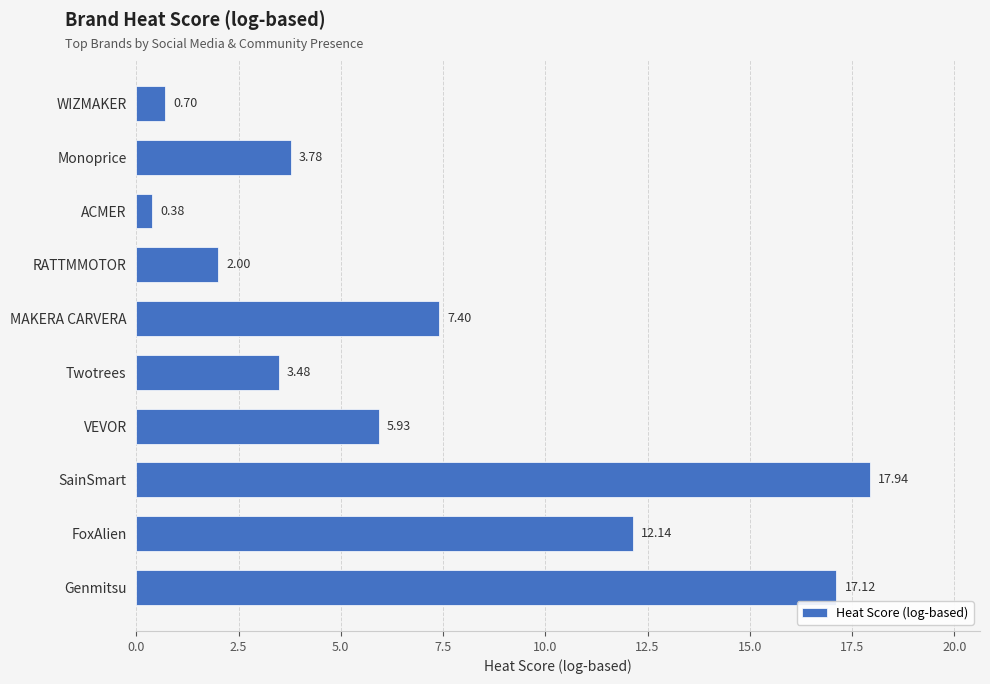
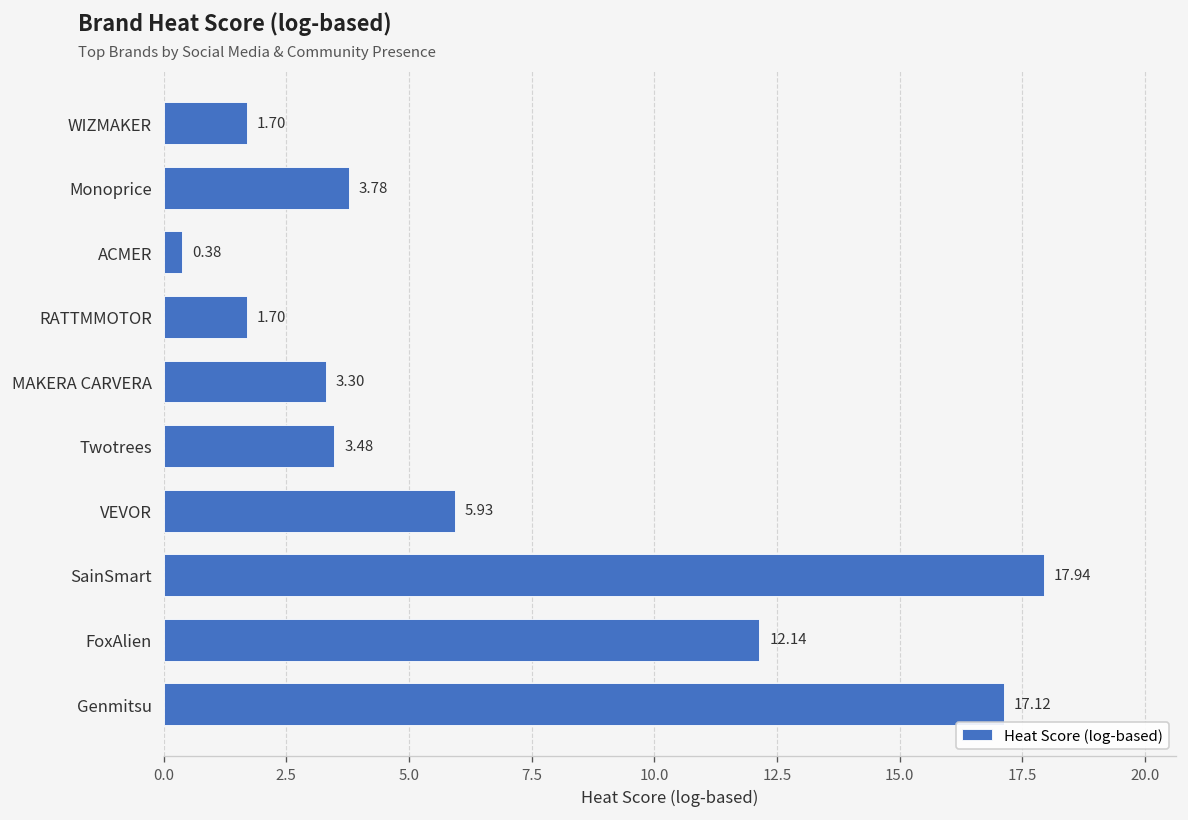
  {
-   "WIZMAKER": 0.70,
+   "WIZMAKER": 1.70,
    "Monoprice": 3.78,
    "ACMER": 0.38,
-   "RATTMMOTOR": 2.00,
-   "MAKERA CARVERA": 7.40,
+   "RATTMMOTOR": 1.70,
+   "MAKERA CARVERA": 3.30,
    "Twotrees": 3.48,
    "VEVOR": 5.93,
    "SainSmart": 17.94,
    "FoxAlien": 12.14,
    "Genmitsu": 17.12
  }
